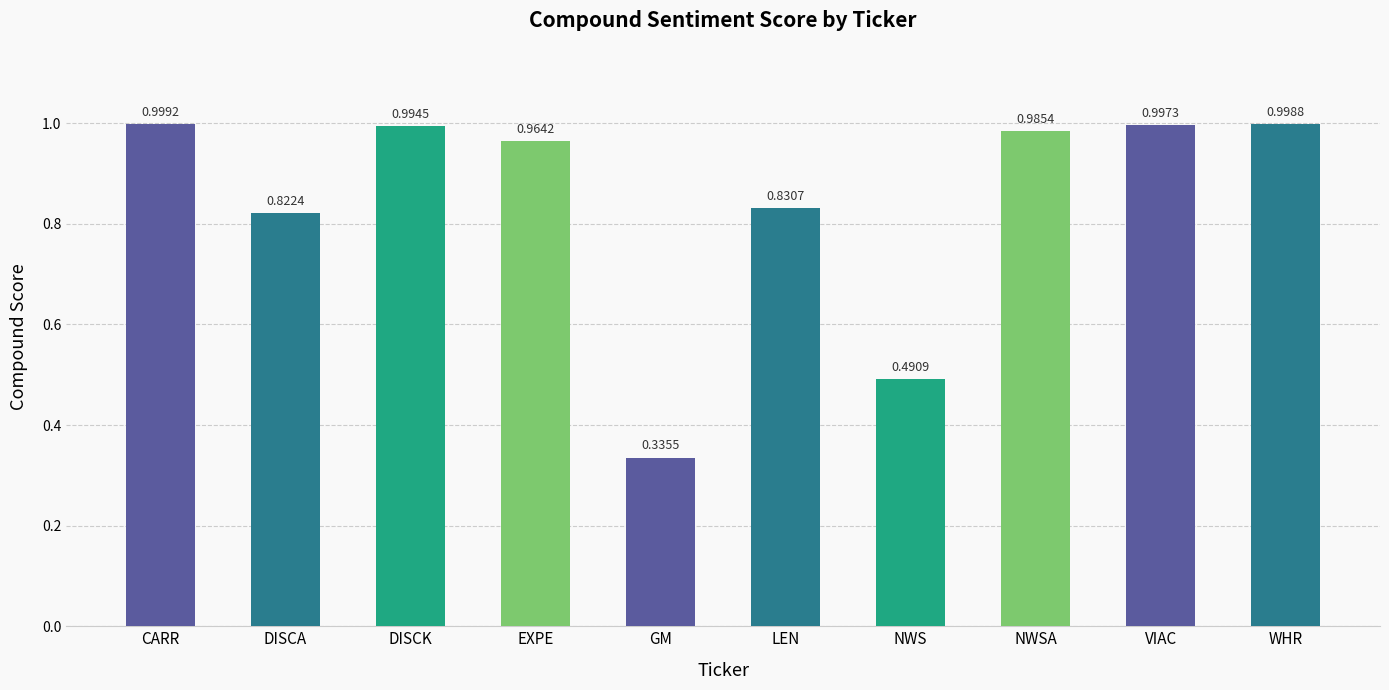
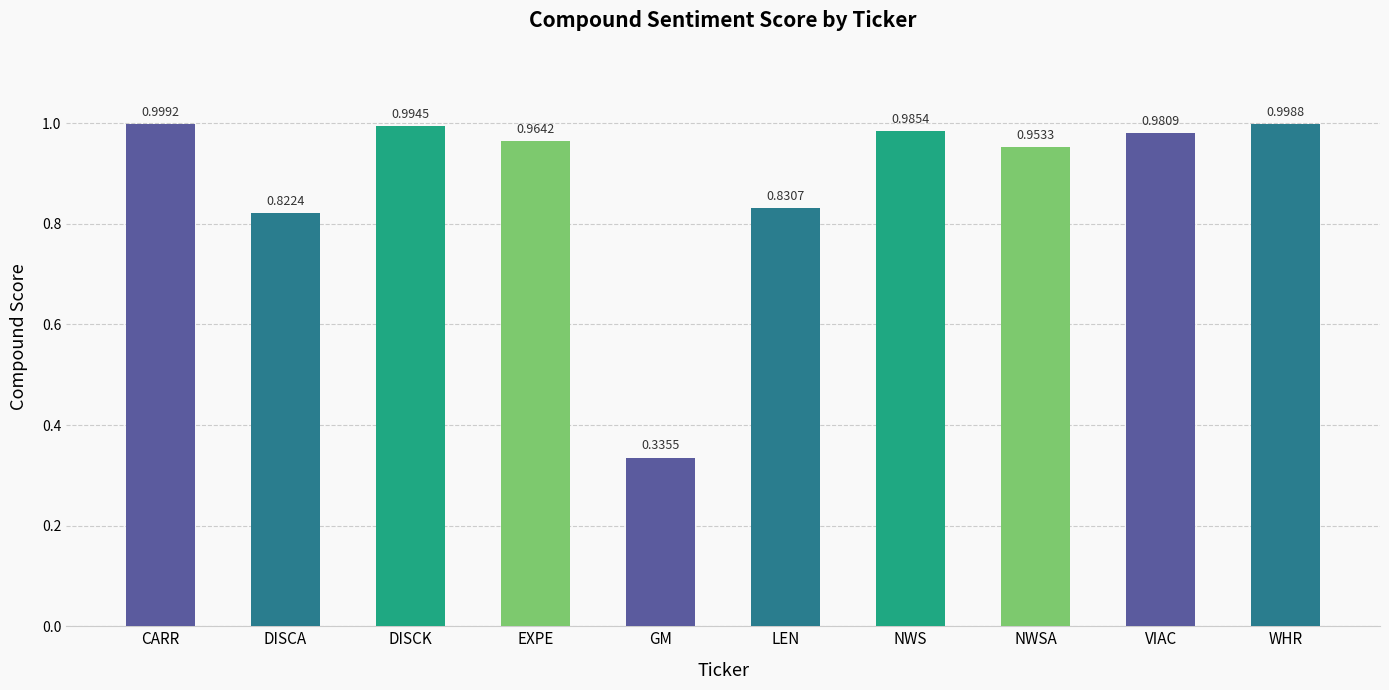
  {
    "CARR": 0.9992,
    "DISCA": 0.8224,
    "DISCK": 0.9945,
    "EXPE": 0.9642,
    "GM": 0.3355,
    "LEN": 0.8307,
-   "NWS": 0.4909,
-   "NWSA": 0.9854,
-   "VIAC": 0.9973,
+   "NWS": 0.9854,
+   "NWSA": 0.9533,
+   "VIAC": 0.9809,
    "WHR": 0.9988
  }
